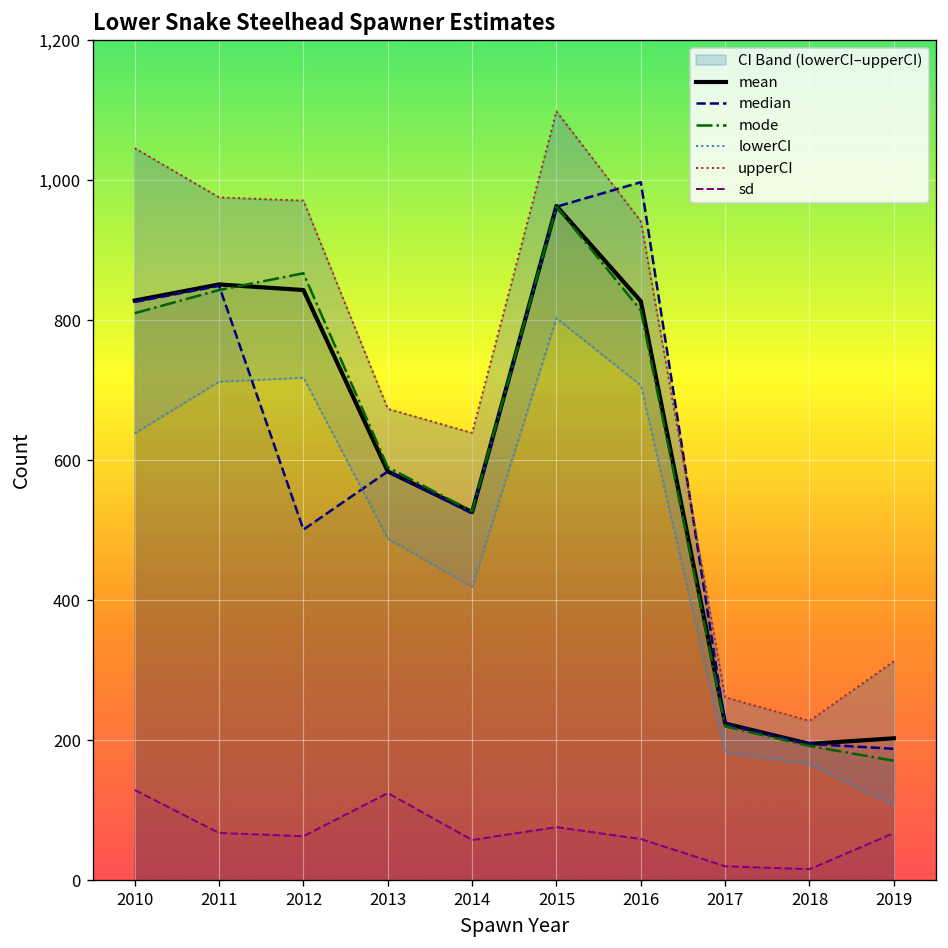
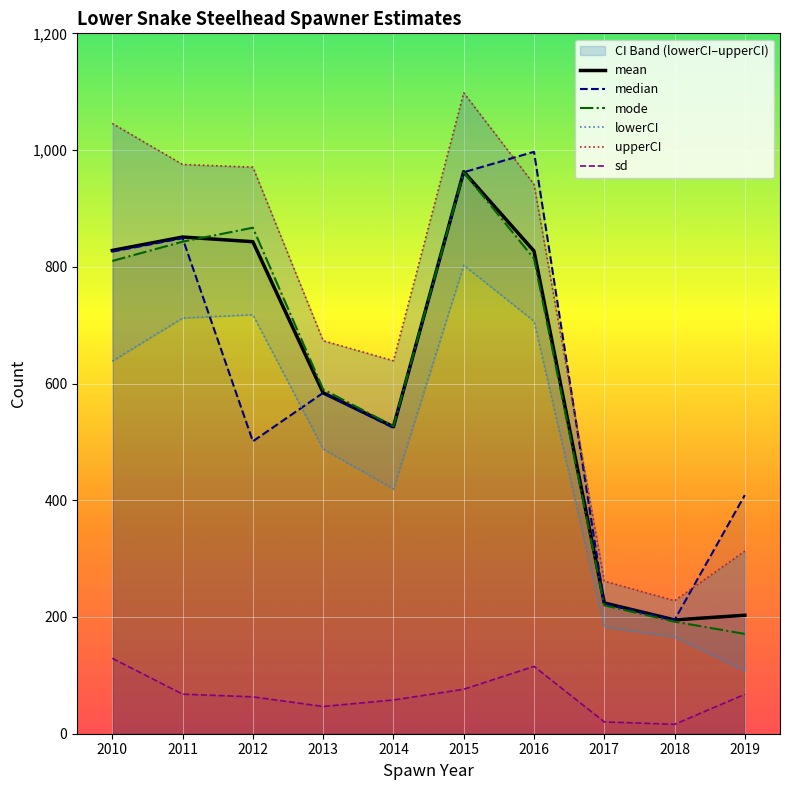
  {
    "mean": {
      "2012": "840",
      "2016": "830",
      "2019": "200"
    },
    "median": {
      "2012": "500",
      "2016": "1,000",
-     "2019": "190"
+     "2019": "410"
    },
    "mode": {
      "2010": "810",
      "2011": "840",
      "2012": "870",
      "2013": "590",
      "2016": "810",
      "2019": "170"
    },
    "sd": {
      "2010": "130",
      "2011": "70",
      "2012": "60",
-     "2013": "120",
+     "2013": "50",
      "2014": "60",
      "2015": "80",
-     "2016": "60",
+     "2016": "120",
      "2017": "20",
      "2018": "20",
      "2019": "70"
    }
  }
